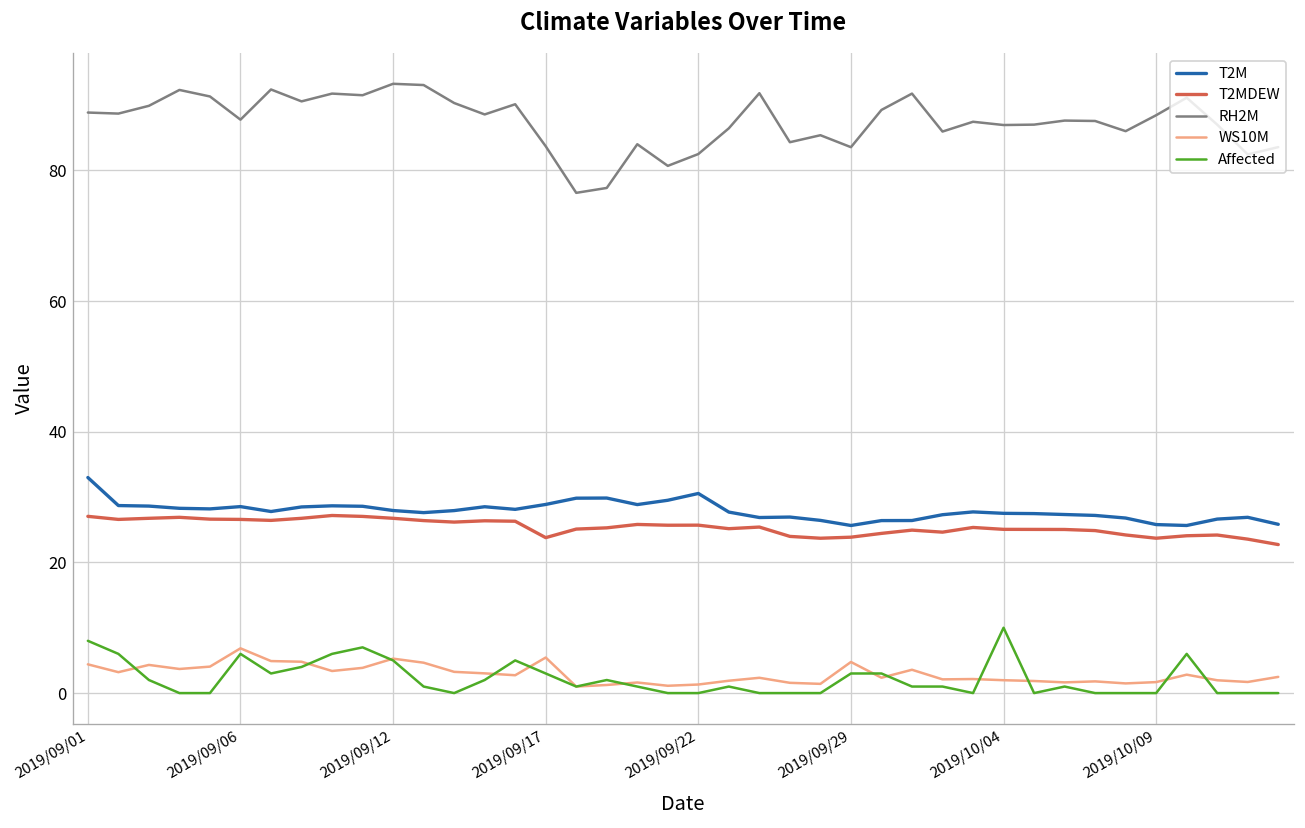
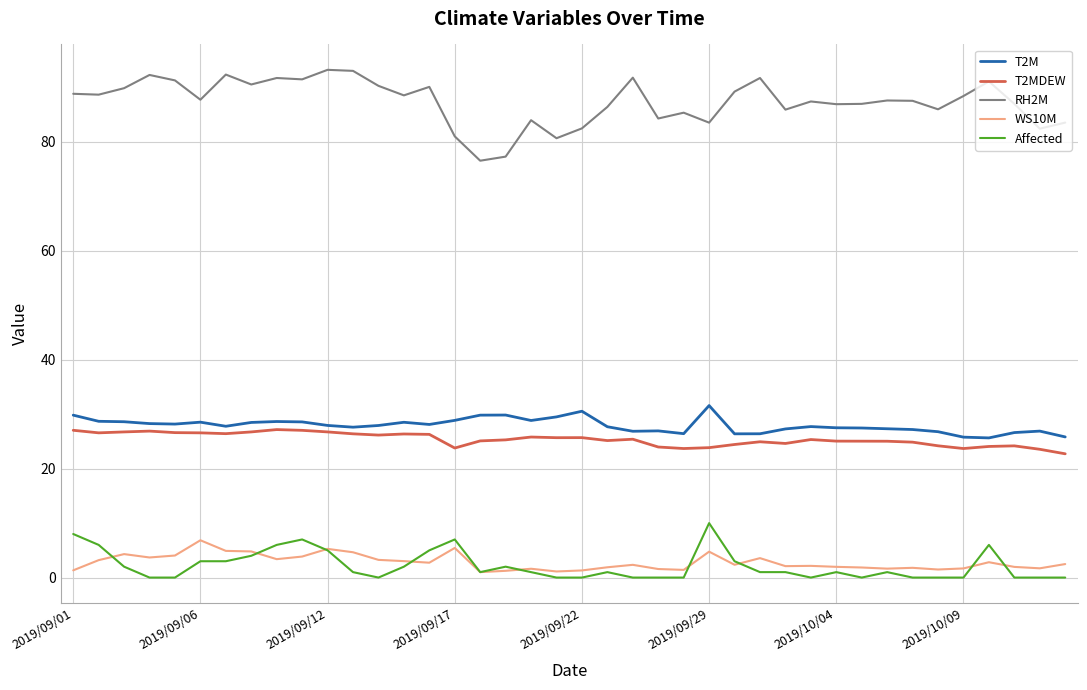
  {
    "T2M": {
-     "2019/09/01": 33,
+     "2019/09/01": 30,
      "2019/09/06": 29,
      "2019/09/12": 28,
      "2019/09/17": 29,
      "2019/09/22": 31,
-     "2019/09/29": 26,
+     "2019/09/29": 32,
      "2019/10/04": 28,
      "2019/10/09": 26
    },
    "T2MDEW": {
      "2019/09/01": 27,
      "2019/09/06": 27,
      "2019/09/12": 27,
      "2019/09/17": 24,
      "2019/09/22": 26,
      "2019/09/29": 24,
      "2019/10/04": 25,
      "2019/10/09": 24
    },
    "RH2M": {
      "2019/09/01": 89,
      "2019/09/06": 88,
      "2019/09/12": 93,
-     "2019/09/17": 84,
+     "2019/09/17": 81,
      "2019/09/22": 83,
      "2019/09/29": 84,
      "2019/10/04": 87,
      "2019/10/09": 88
    },
    "WS10M": {
-     "2019/09/01": 4,
+     "2019/09/01": 1,
      "2019/09/06": 7,
      "2019/09/17": 5,
      "2019/09/22": 1,
      "2019/09/29": 5,
      "2019/10/04": 2,
      "2019/10/09": 2
    },
    "Affected": {
      "2019/09/01": 8,
-     "2019/09/06": 6,
-     "2019/09/17": 3,
+     "2019/09/06": 3,
+     "2019/09/17": 7,
      "2019/09/22": 0,
-     "2019/09/29": 3,
-     "2019/10/04": 10,
+     "2019/09/29": 10,
+     "2019/10/04": 1,
      "2019/10/09": 0
    }
  }
